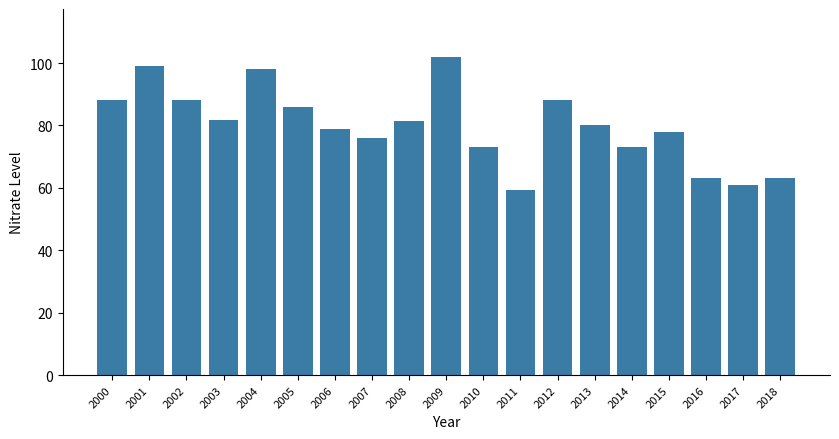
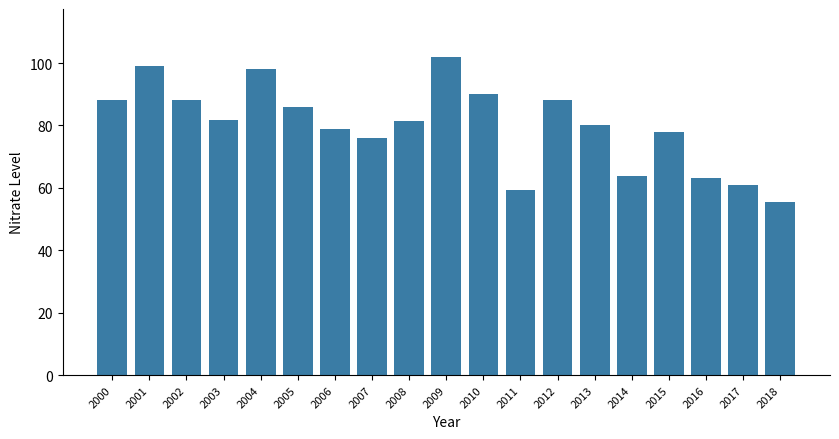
  {
    "2000": 88,
    "2001": 99,
    "2002": 88,
    "2003": 82,
    "2004": 98,
    "2005": 86,
    "2006": 79,
    "2007": 76,
    "2008": 81,
    "2009": 102,
-   "2010": 73,
+   "2010": 90,
    "2011": 59,
    "2012": 88,
    "2013": 80,
-   "2014": 73,
+   "2014": 64,
    "2015": 78,
    "2016": 63,
    "2017": 61,
-   "2018": 63
+   "2018": 56
  }
